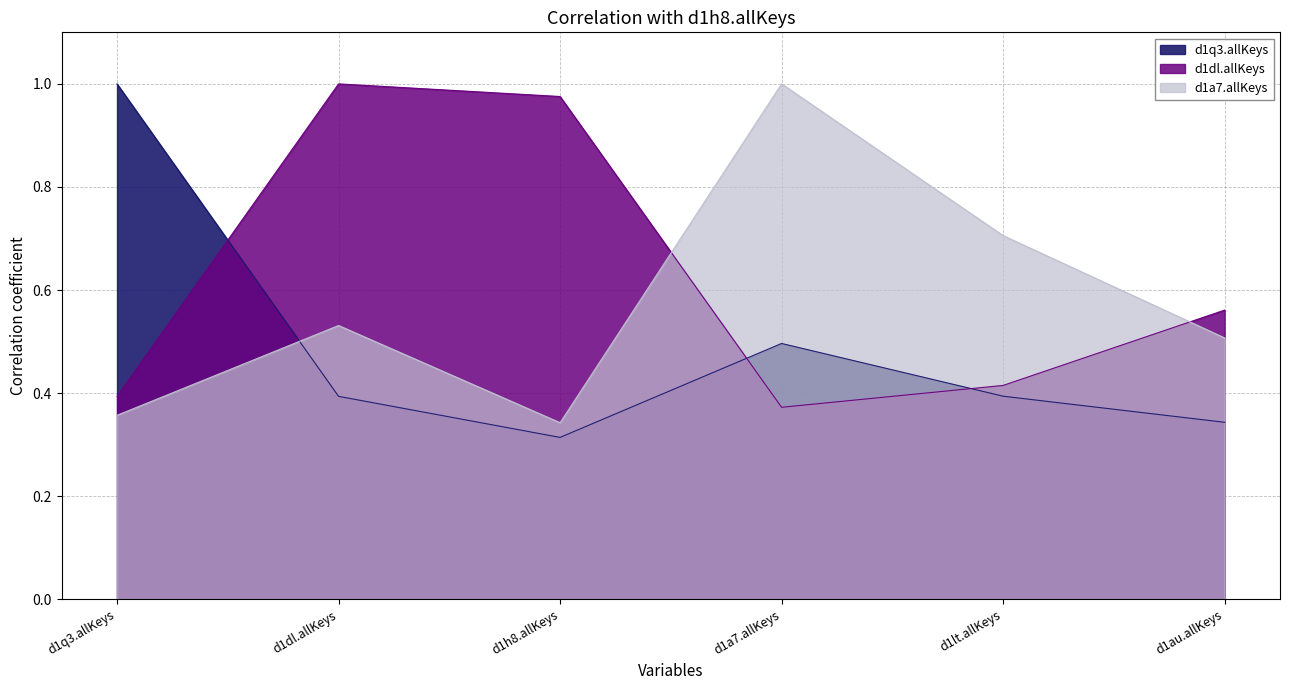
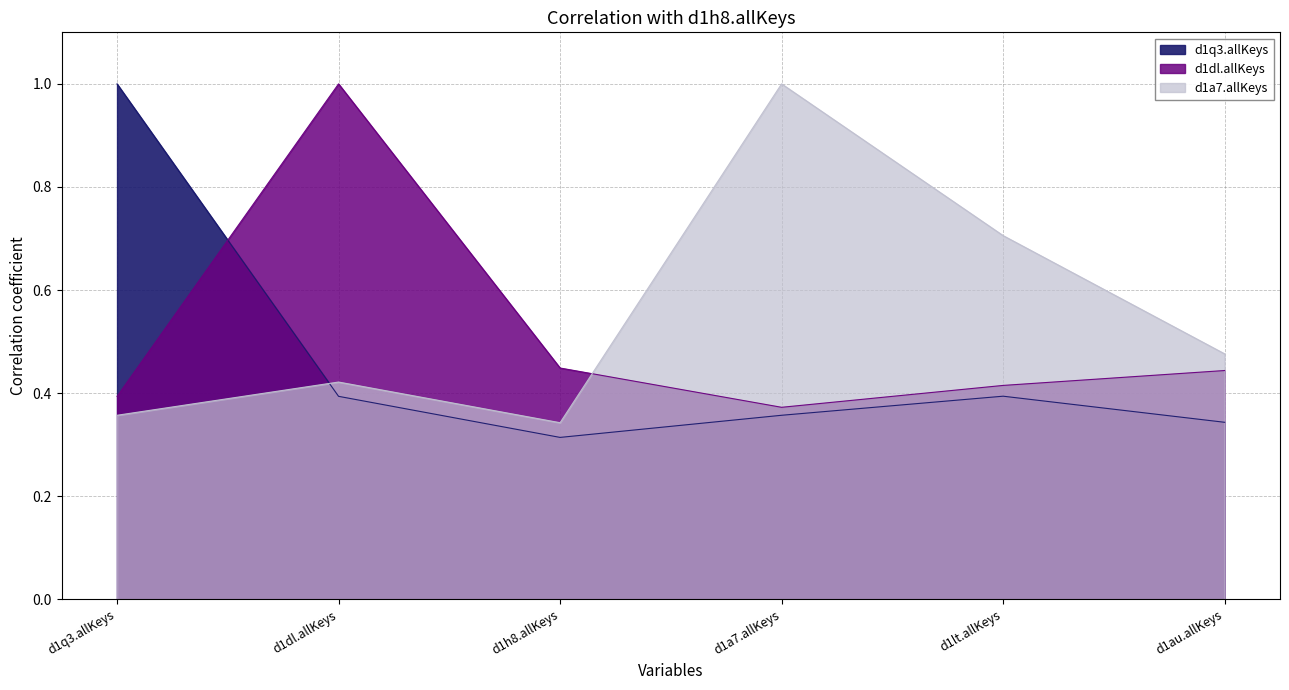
  {
    "d1q3.allKeys": {
      "d1q3.allKeys": 1.00,
      "d1dl.allKeys": 0.39,
      "d1h8.allKeys": 0.31,
-     "d1a7.allKeys": 0.50,
+     "d1a7.allKeys": 0.36,
      "d1lt.allKeys": 0.39,
      "d1au.allKeys": 0.34
    },
    "d1dl.allKeys": {
      "d1q3.allKeys": 0.39,
      "d1dl.allKeys": 1.00,
-     "d1h8.allKeys": 0.98,
+     "d1h8.allKeys": 0.45,
      "d1a7.allKeys": 0.37,
      "d1lt.allKeys": 0.42,
-     "d1au.allKeys": 0.56
+     "d1au.allKeys": 0.44
    },
    "d1a7.allKeys": {
      "d1q3.allKeys": 0.36,
-     "d1dl.allKeys": 0.53,
+     "d1dl.allKeys": 0.42,
      "d1h8.allKeys": 0.34,
      "d1a7.allKeys": 1.00,
      "d1lt.allKeys": 0.71,
-     "d1au.allKeys": 0.51
+     "d1au.allKeys": 0.48
    }
  }
